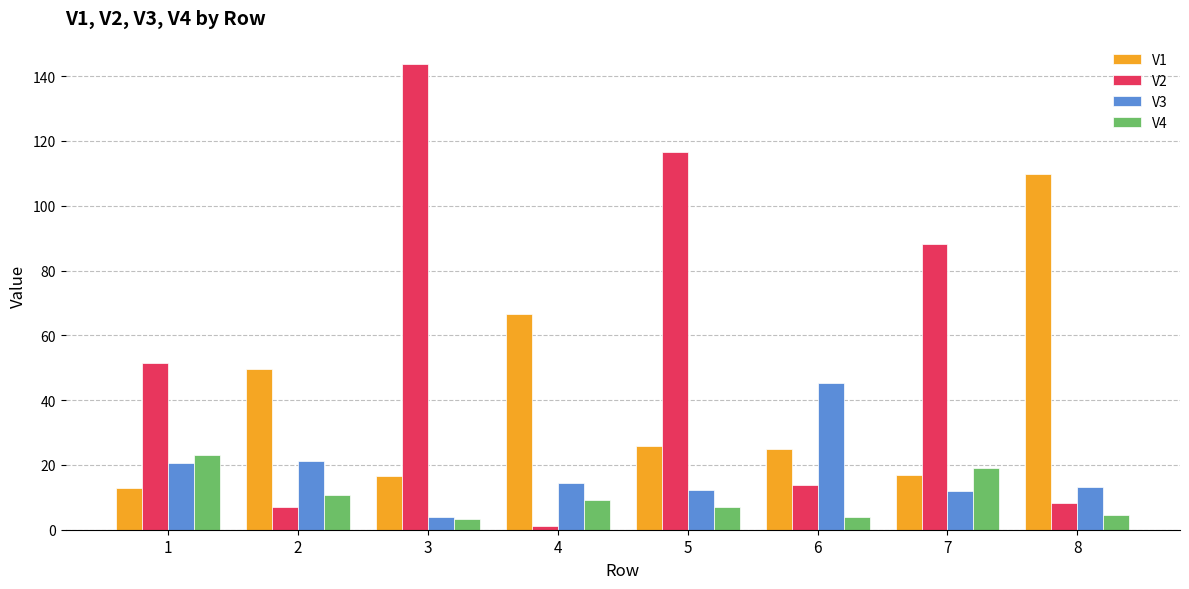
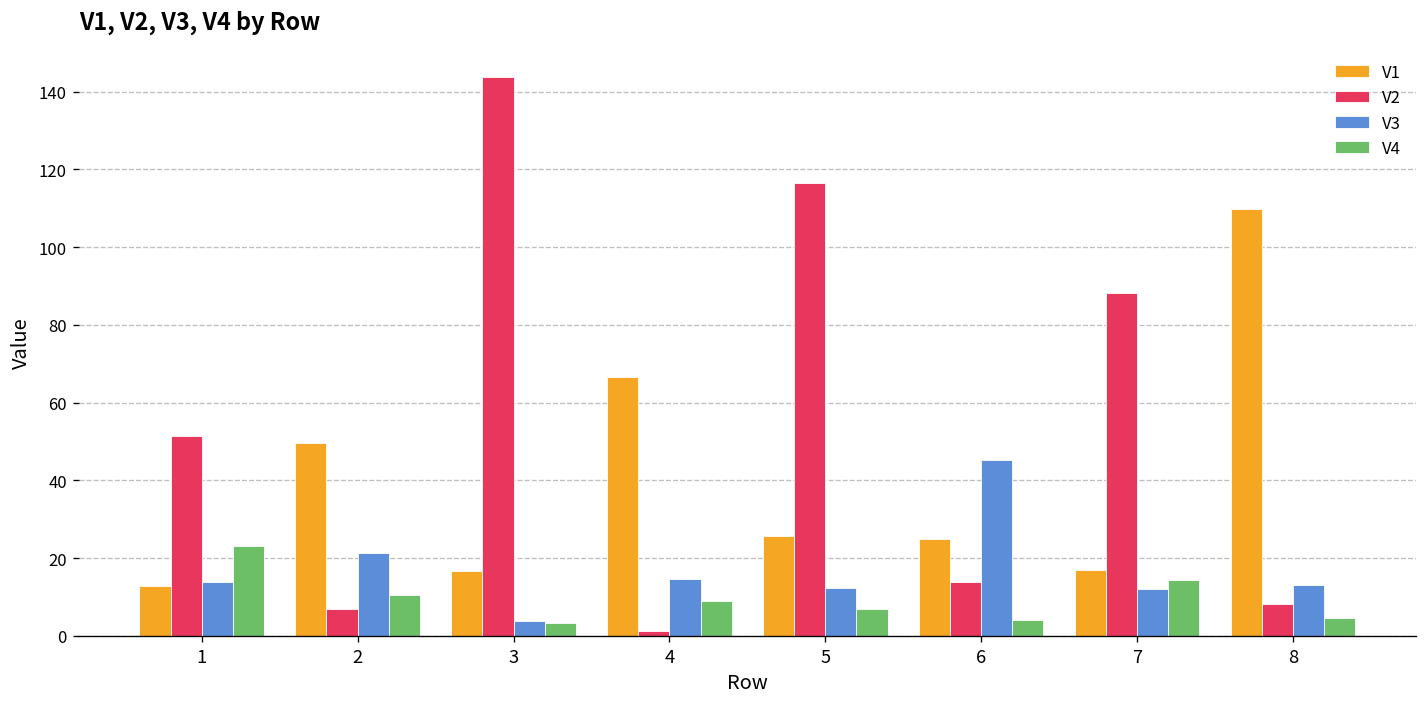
  {
    "V1": {
      "1": 13,
      "2": 50,
      "3": 17,
      "4": 67,
      "5": 26,
      "6": 25,
      "7": 17,
      "8": 110
    },
    "V2": {
      "1": 51,
      "2": 7,
      "3": 144,
      "4": 1,
      "5": 116,
      "6": 14,
      "7": 88,
      "8": 8
    },
    "V3": {
-     "1": 21,
+     "1": 14,
      "2": 21,
      "3": 4,
      "4": 15,
      "5": 12,
      "6": 45,
      "7": 12,
      "8": 13
    },
    "V4": {
      "1": 23,
      "2": 11,
      "3": 3,
      "4": 9,
      "5": 7,
      "6": 4,
-     "7": 19,
+     "7": 14,
      "8": 5
    }
  }
